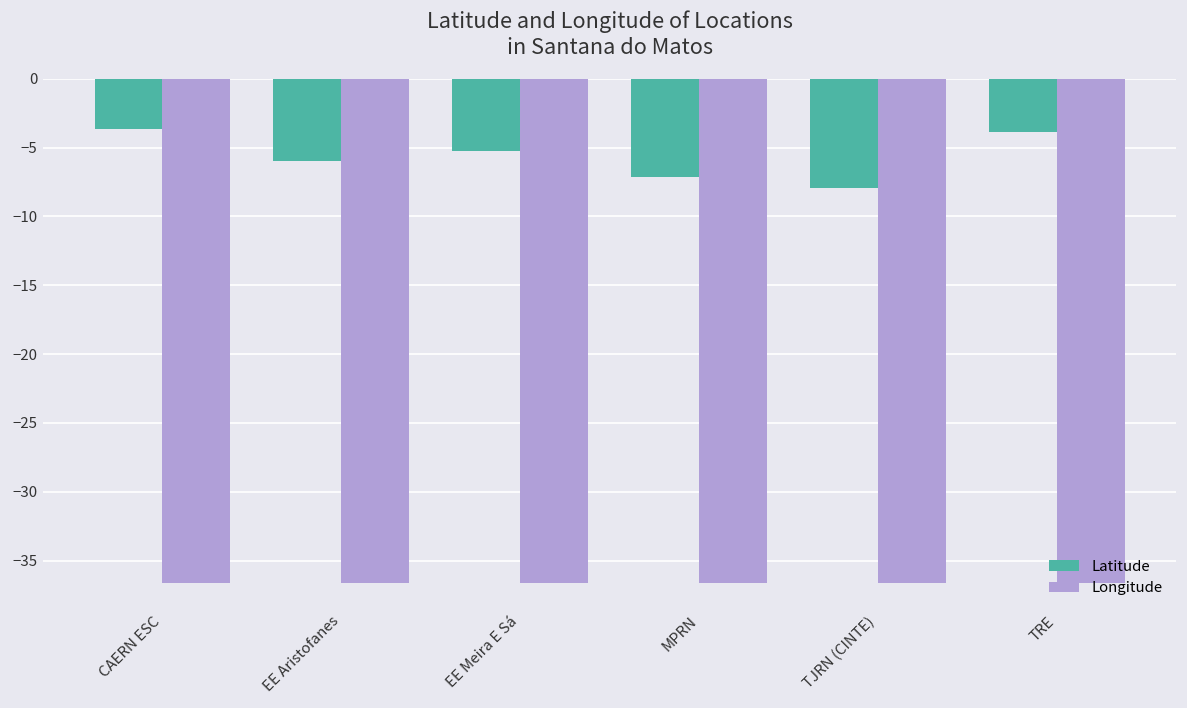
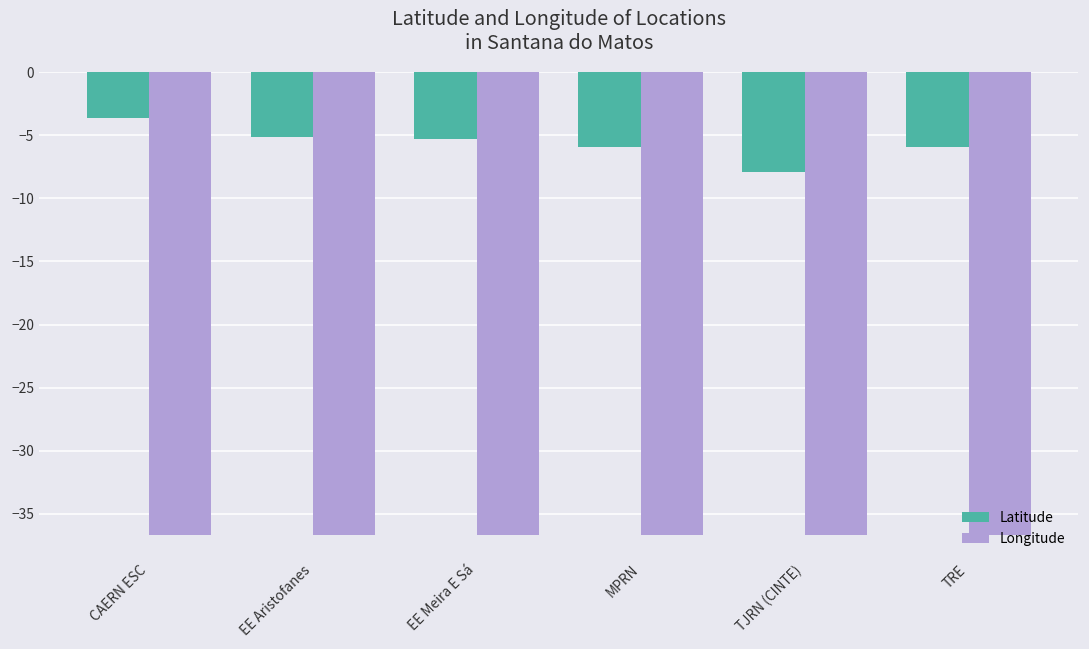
  {
    "Latitude": {
      "CAERN ESC": -3.6,
-     "EE Aristofanes": -6.0,
+     "EE Aristofanes": -5.1,
      "EE Meira E Sá": -5.3,
-     "MPRN": -7.1,
+     "MPRN": -6.0,
      "TJRN (CINTE)": -7.9,
-     "TRE": -3.9
+     "TRE": -6.0
    },
    "Longitude": {
      "CAERN ESC": -36.7,
      "EE Aristofanes": -36.7,
      "EE Meira E Sá": -36.7,
      "MPRN": -36.7,
      "TJRN (CINTE)": -36.7,
      "TRE": -36.7
    }
  }
